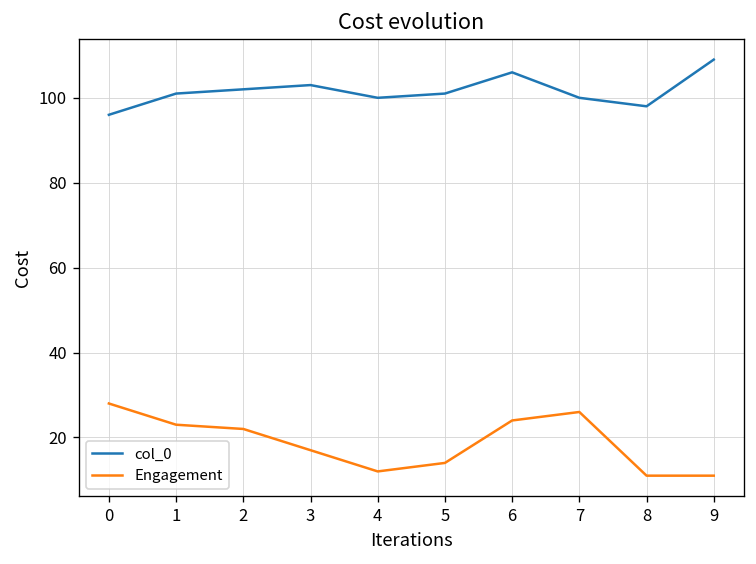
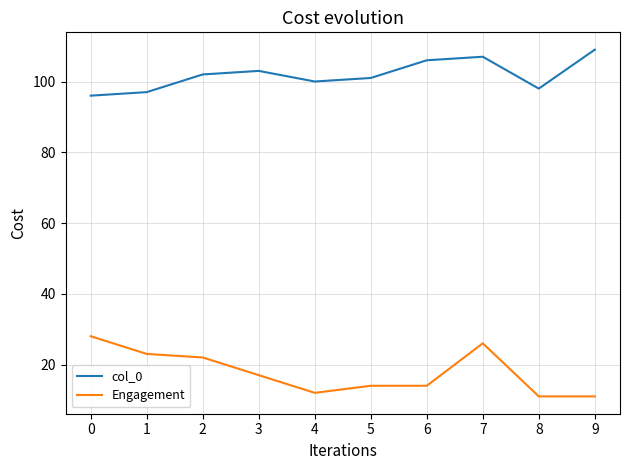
  {
    "col_0": {
      "0": 96,
-     "1": 101,
+     "1": 97,
      "2": 102,
      "3": 103,
      "4": 100,
      "5": 101,
      "6": 106,
-     "7": 100,
+     "7": 107,
      "8": 98,
      "9": 109
    },
    "Engagement": {
      "0": 28,
      "1": 23,
      "2": 22,
      "3": 17,
      "4": 12,
      "5": 14,
-     "6": 24,
+     "6": 14,
      "7": 26,
      "8": 11,
      "9": 11
    }
  }
